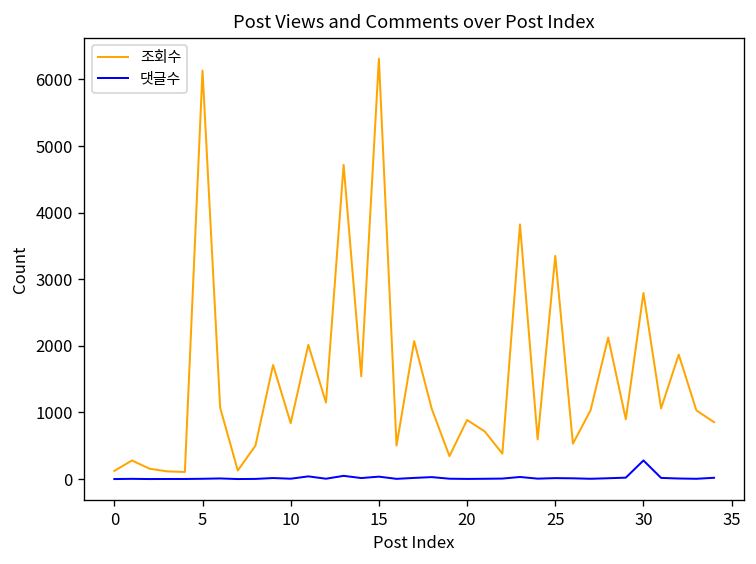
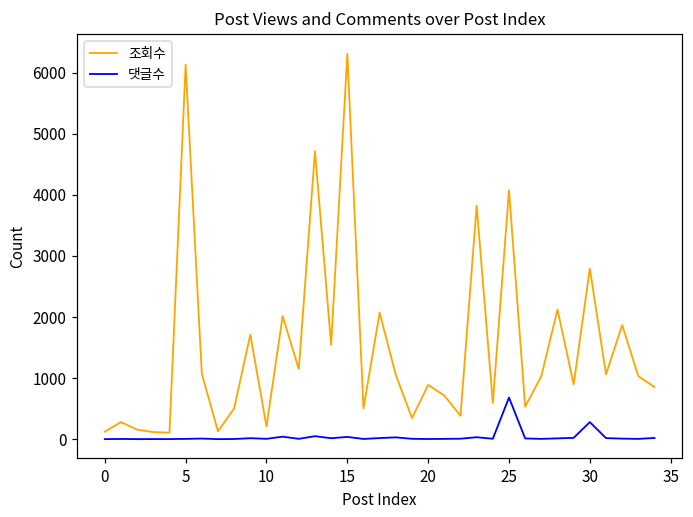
  {
    "조회수": {
      "0": 100,
      "5": 6100,
-     "10": 800,
+     "10": 200,
      "15": 6300,
      "20": 900,
-     "25": 3400,
+     "25": 4100,
      "30": 2800
    },
    "댓글수": {
      "0": 0,
      "5": 0,
      "10": 0,
      "15": 0,
      "20": 0,
-     "25": 0,
+     "25": 700,
      "30": 300
    }
  }
